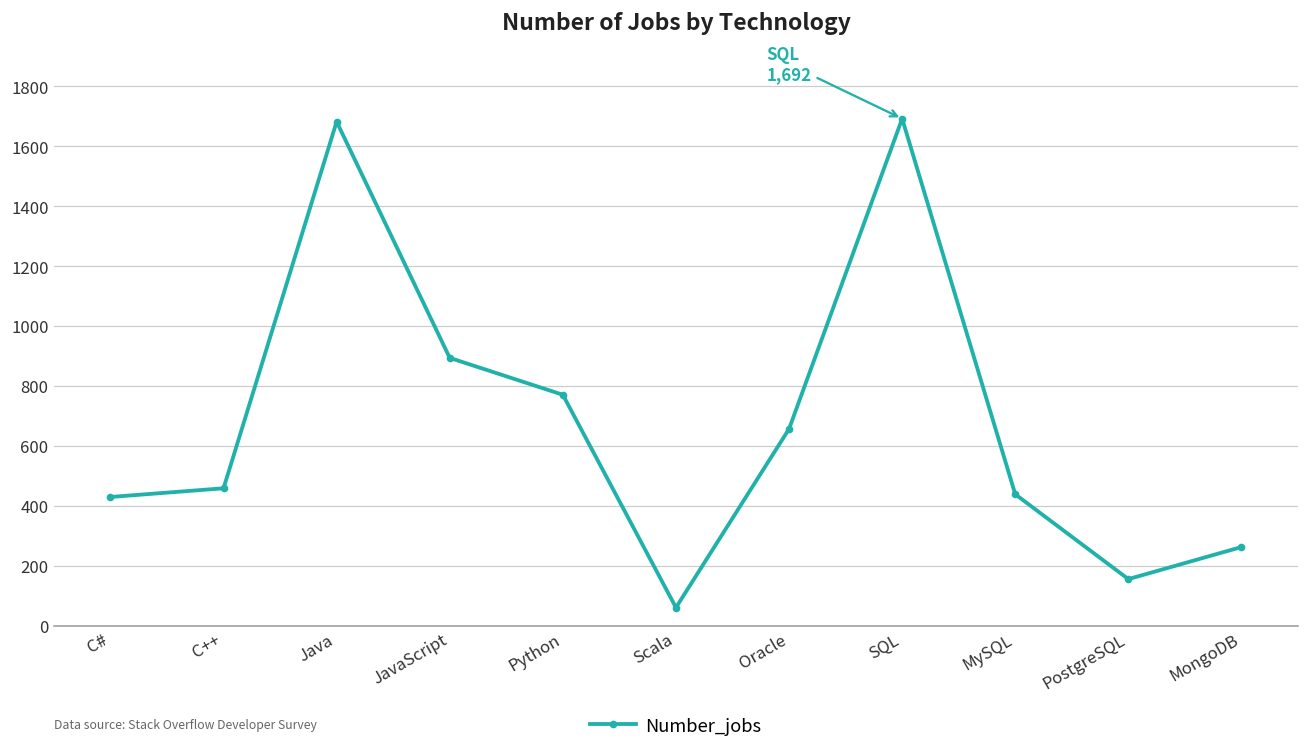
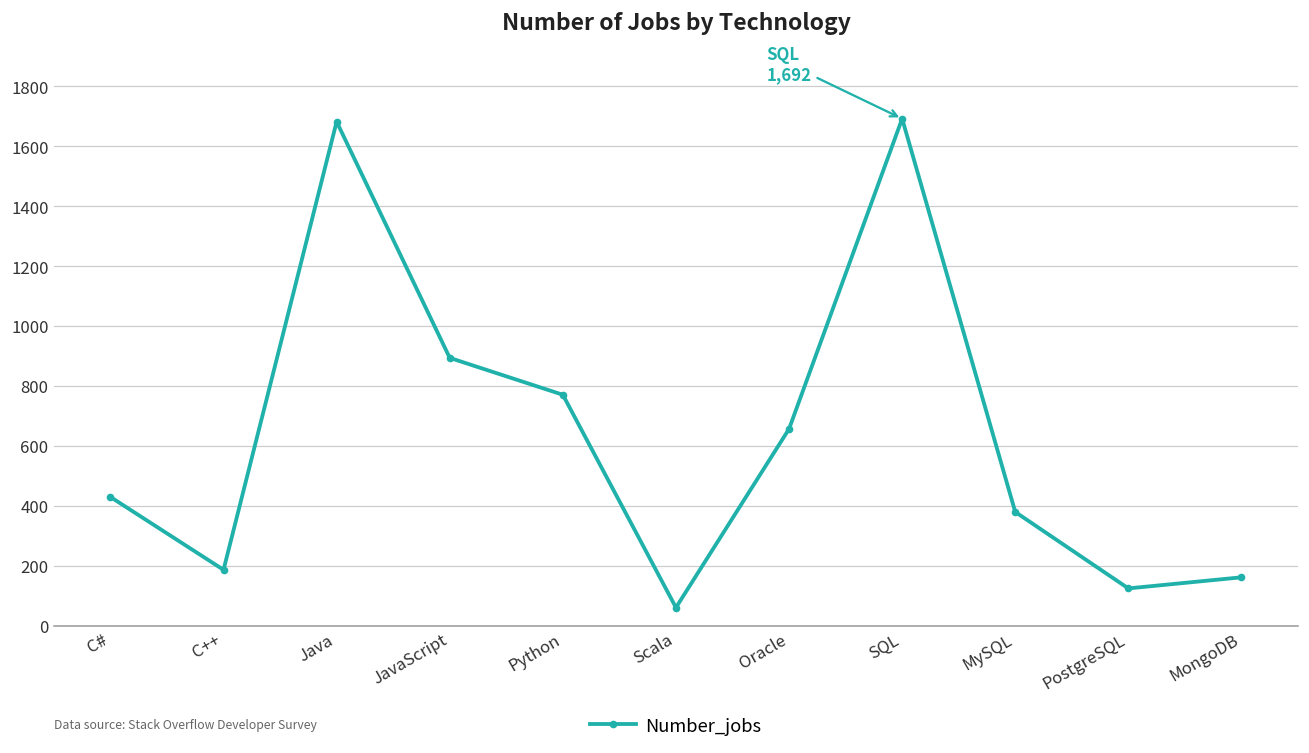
  {
    "C#": 430,
-   "C++": 460,
+   "C++": 190,
    "Java": 1680,
    "JavaScript": 890,
    "Python": 770,
    "Scala": 60,
    "Oracle": 660,
-   "MySQL": 440,
-   "PostgreSQL": 160,
-   "MongoDB": 260
+   "MySQL": 380,
+   "PostgreSQL": 130,
+   "MongoDB": 160
  }
